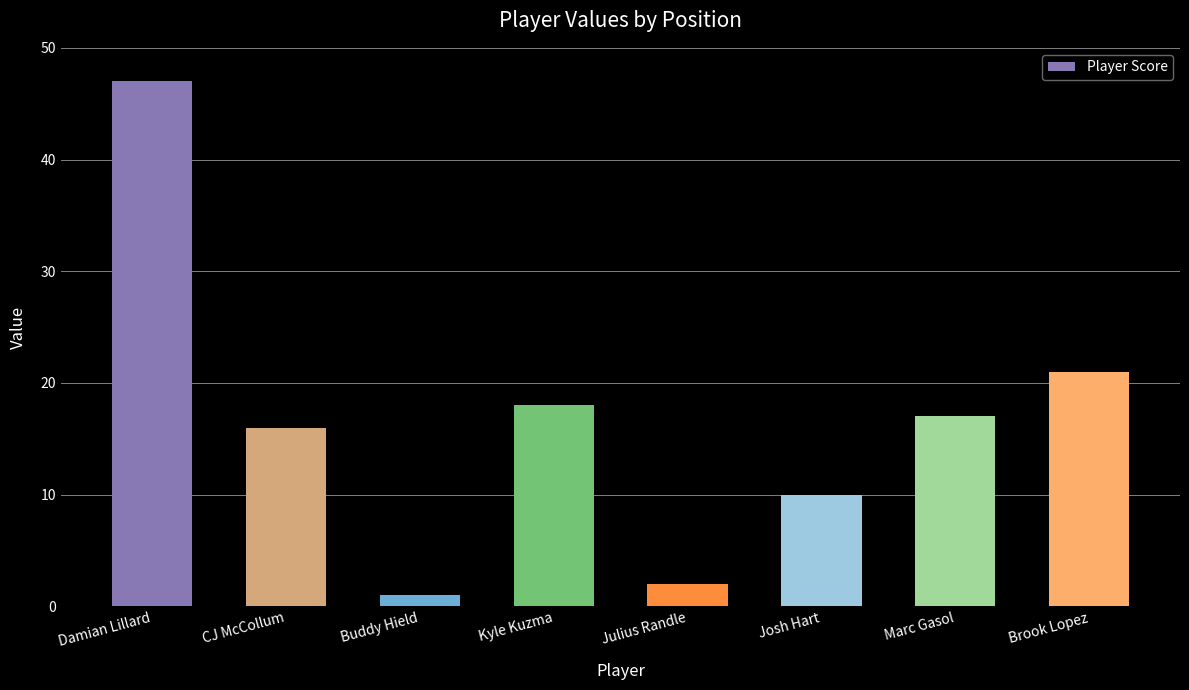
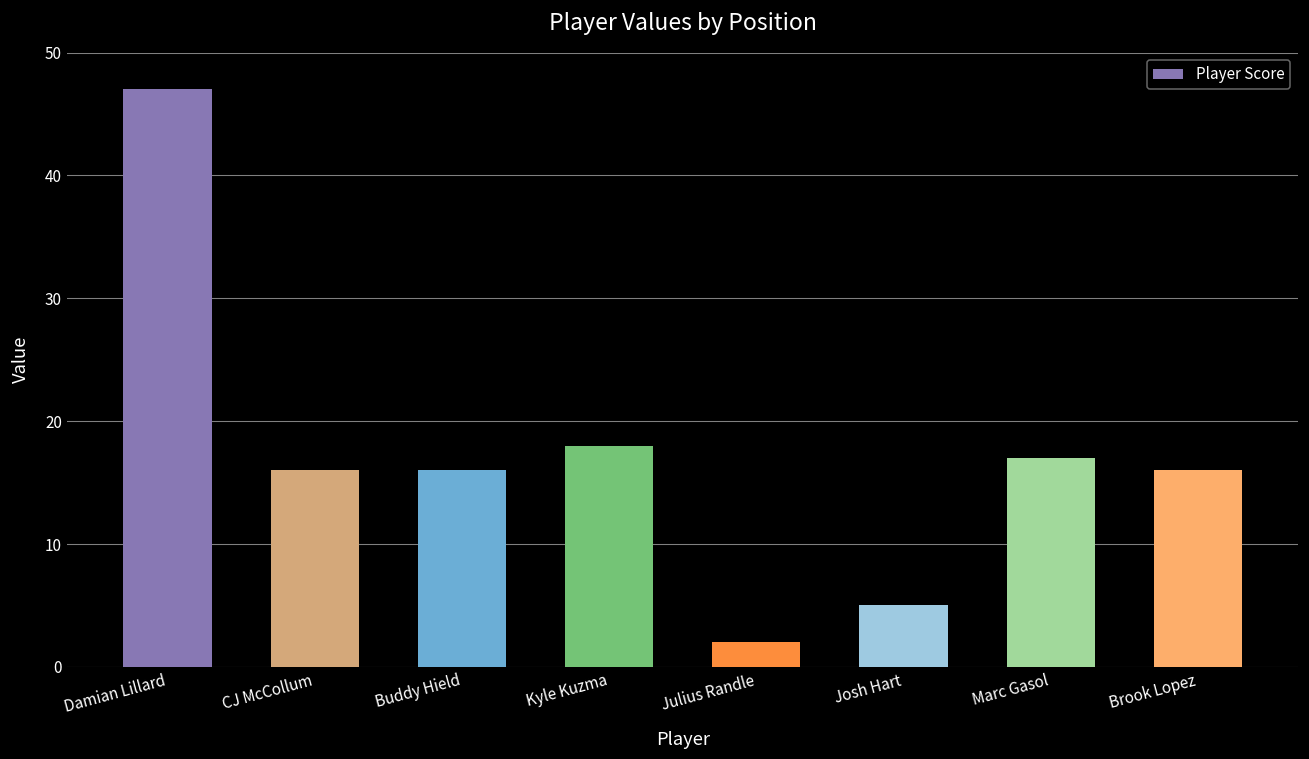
  {
    "Damian Lillard": 47,
    "CJ McCollum": 16,
-   "Buddy Hield": 1,
+   "Buddy Hield": 16,
    "Kyle Kuzma": 18,
    "Julius Randle": 2,
-   "Josh Hart": 10,
+   "Josh Hart": 5,
    "Marc Gasol": 17,
-   "Brook Lopez": 21
+   "Brook Lopez": 16
  }
